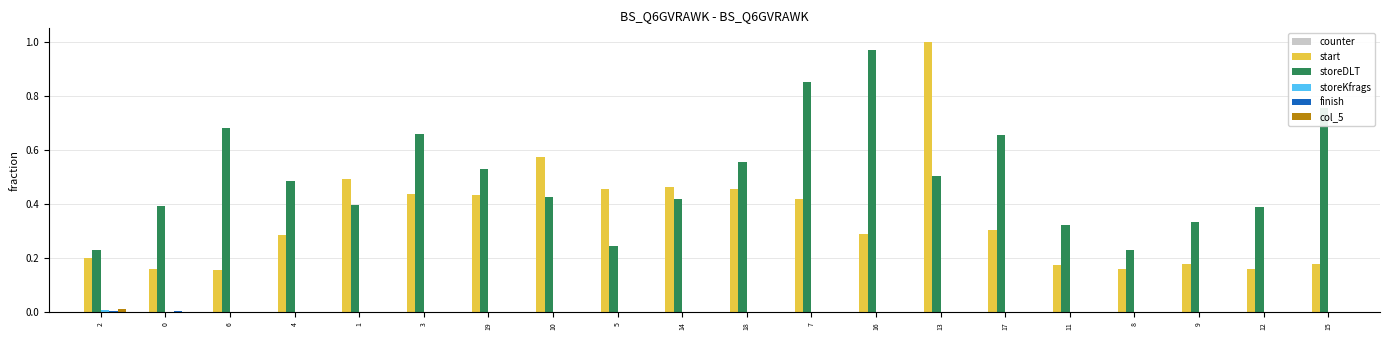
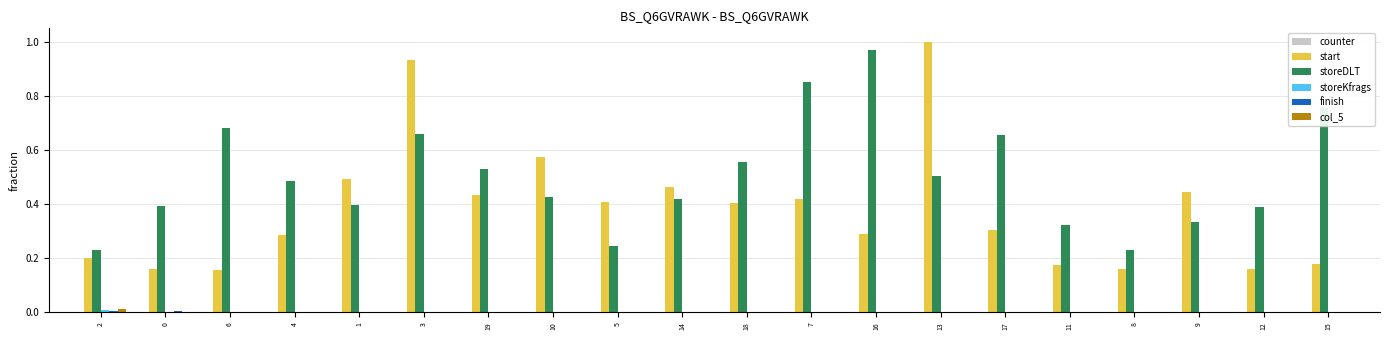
  {
    "counter": {
      "0": 0.00
    },
    "start": {
      "2": 0.20,
      "0": 0.16,
      "6": 0.16,
      "4": 0.29,
      "1": 0.49,
-     "3": 0.44,
+     "3": 0.93,
      "19": 0.43,
      "10": 0.58,
-     "5": 0.45,
+     "5": 0.41,
      "14": 0.46,
-     "18": 0.46,
+     "18": 0.40,
      "7": 0.42,
      "16": 0.29,
      "13": 1.00,
      "17": 0.30,
      "11": 0.17,
      "8": 0.16,
-     "9": 0.18,
+     "9": 0.45,
      "12": 0.16,
      "15": 0.18
    },
    "storeDLT": {
      "2": 0.23,
      "0": 0.39,
      "6": 0.68,
      "4": 0.49,
      "1": 0.40,
      "3": 0.66,
      "19": 0.53,
      "10": 0.43,
      "5": 0.24,
      "14": 0.42,
      "18": 0.55,
      "7": 0.85,
      "16": 0.97,
      "13": 0.50,
      "17": 0.65,
      "11": 0.32,
      "8": 0.23,
      "9": 0.33,
      "12": 0.39
    },
    "col_5": {
      "2": 0.01
    }
  }
